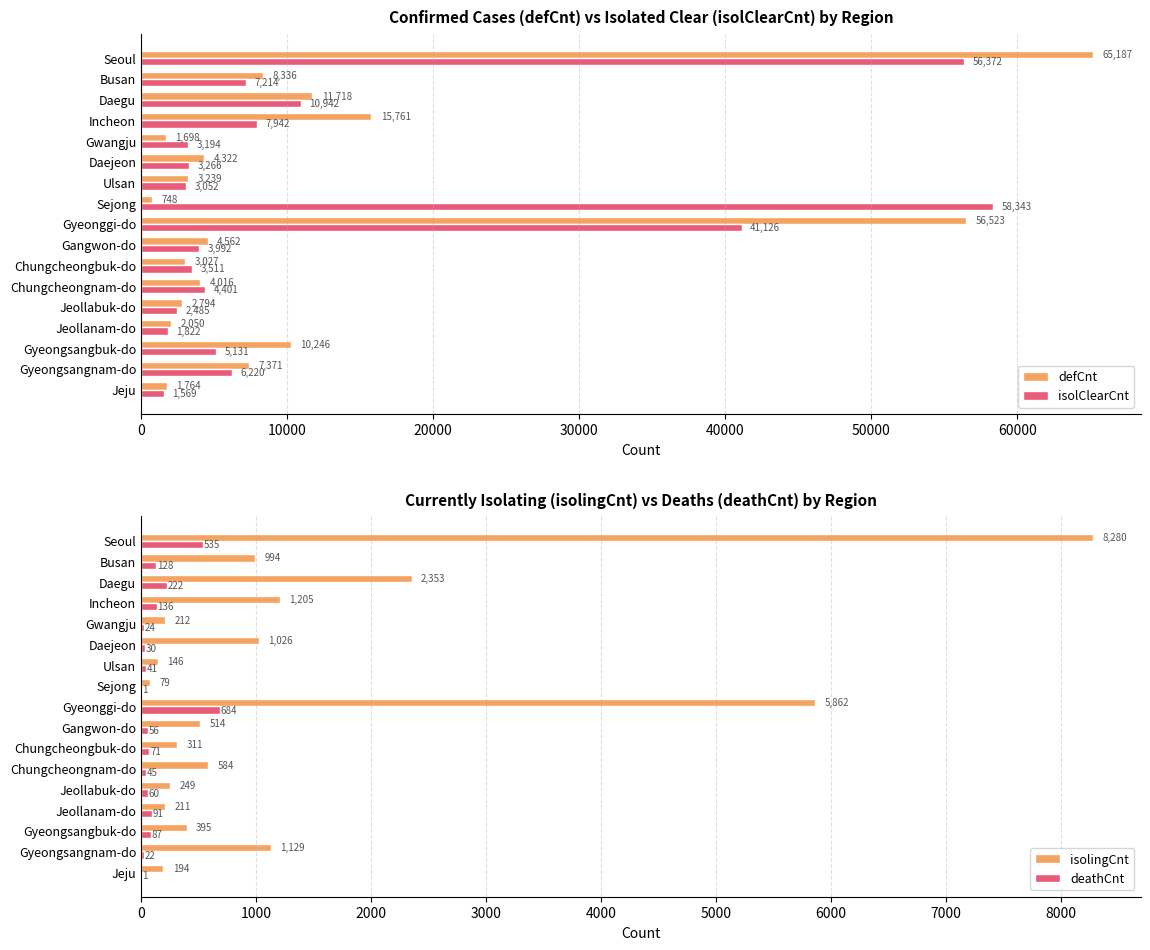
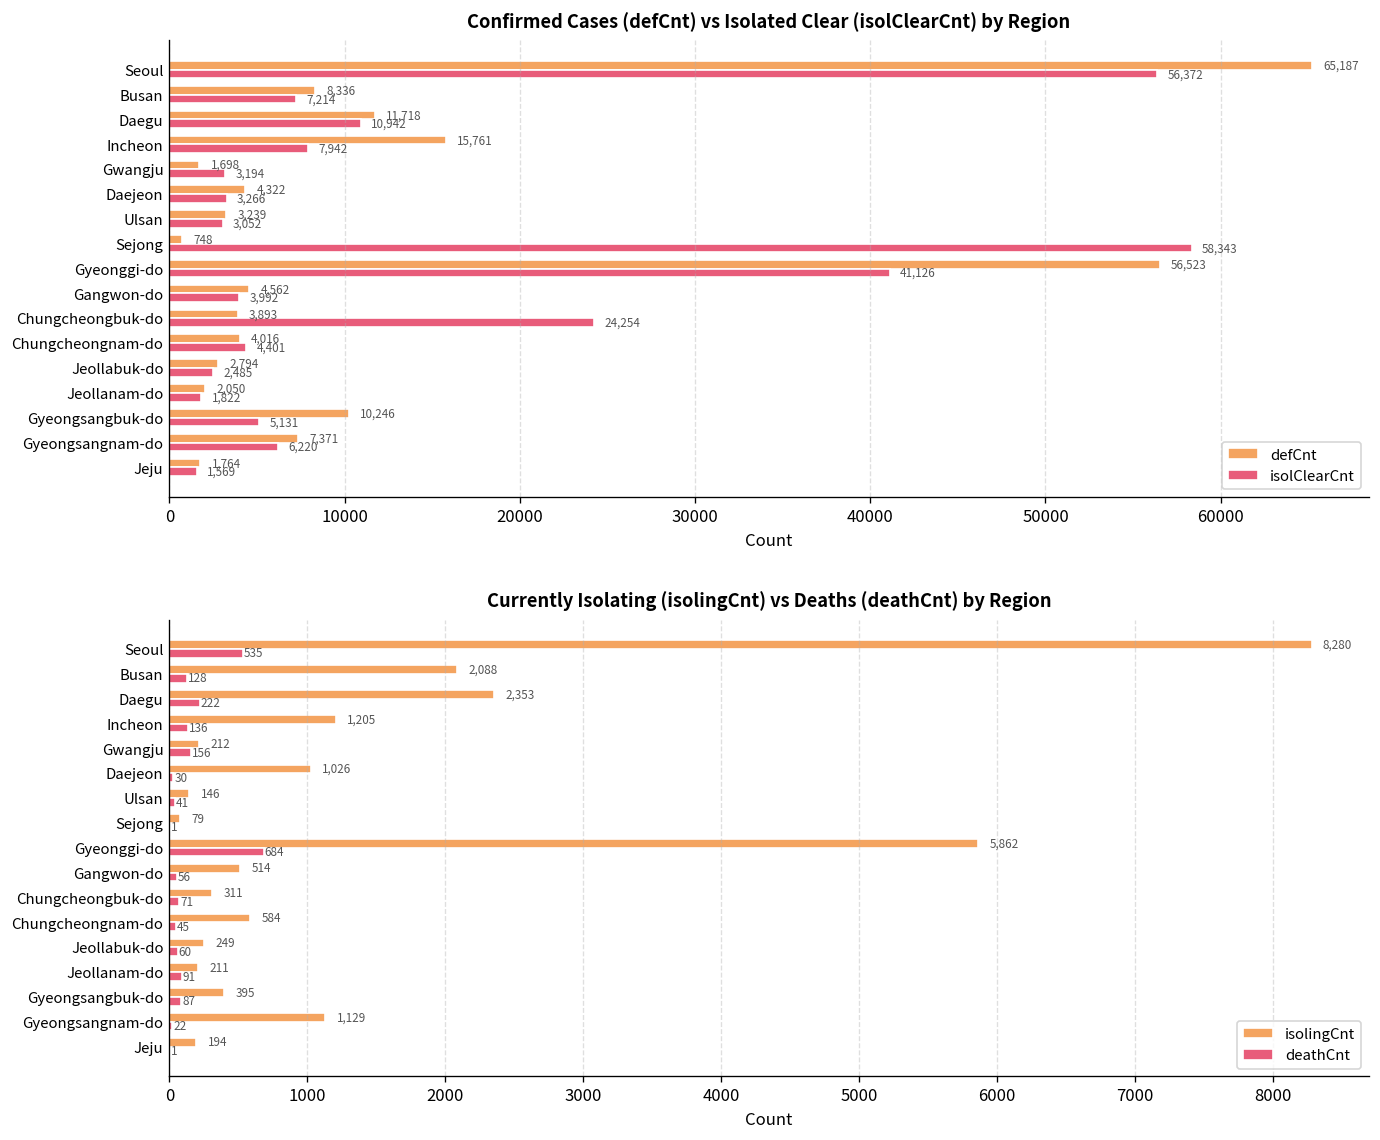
  {
    "Confirmed Cases (defCnt) vs Isolated Clear (isolClearCnt) by Region": {
      "defCnt": {
        "Seoul": "65,187",
        "Busan": "8,336",
        "Incheon": "15,761",
        "Gwangju": "1,698",
        "Daejeon": "4,322",
        "Sejong": "748",
        "Gyeonggi-do": "56,523",
-       "Chungcheongbuk-do": "3,027",
+       "Chungcheongbuk-do": "3,893",
        "Gyeongsangbuk-do": "10,246",
        "Gyeongsangnam-do": "7,371"
      },
      "isolClearCnt": {
        "Seoul": "56,372",
        "Busan": "7,214",
        "Incheon": "7,942",
        "Gwangju": "3,194",
        "Daejeon": "3,266",
        "Sejong": "58,343",
        "Gyeonggi-do": "41,126",
-       "Chungcheongbuk-do": "3,511",
+       "Chungcheongbuk-do": "24,254",
        "Gyeongsangbuk-do": "5,131",
        "Gyeongsangnam-do": "6,220"
      }
    },
    "Currently Isolating (isolingCnt) vs Deaths (deathCnt) by Region": {
      "isolingCnt": {
        "Seoul": "8,280",
-       "Busan": "994",
+       "Busan": "2,088",
        "Daegu": "2,353",
        "Incheon": "1,205",
        "Gwangju": "212",
        "Daejeon": "1,026",
        "Ulsan": "146",
        "Sejong": "79",
        "Gyeonggi-do": "5,862",
        "Gangwon-do": "514",
        "Chungcheongbuk-do": "311",
        "Chungcheongnam-do": "584",
        "Jeollabuk-do": "249",
        "Jeollanam-do": "211",
        "Gyeongsangbuk-do": "395",
        "Gyeongsangnam-do": "1,129",
        "Jeju": "194"
      },
      "deathCnt": {
        "Seoul": "535",
        "Busan": "128",
        "Daegu": "222",
        "Incheon": "136",
-       "Gwangju": "24",
+       "Gwangju": "156",
        "Daejeon": "30",
        "Ulsan": "41",
        "Sejong": "1",
        "Gyeonggi-do": "684",
        "Gangwon-do": "56",
        "Chungcheongbuk-do": "71",
        "Chungcheongnam-do": "45",
        "Jeollabuk-do": "60",
        "Jeollanam-do": "91",
        "Gyeongsangbuk-do": "87",
        "Gyeongsangnam-do": "22",
        "Jeju": "1"
      }
    }
  }
